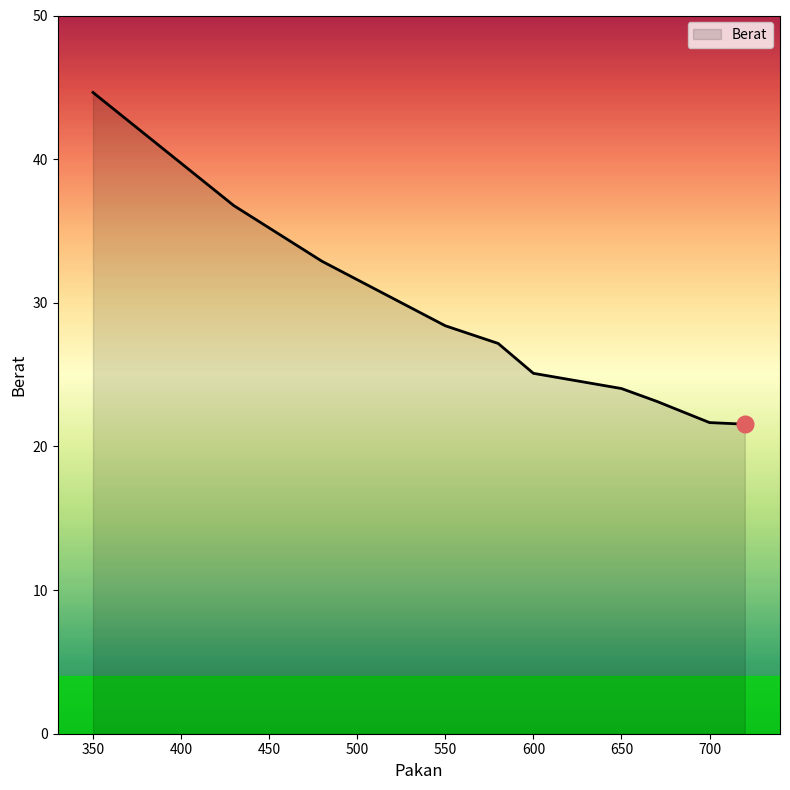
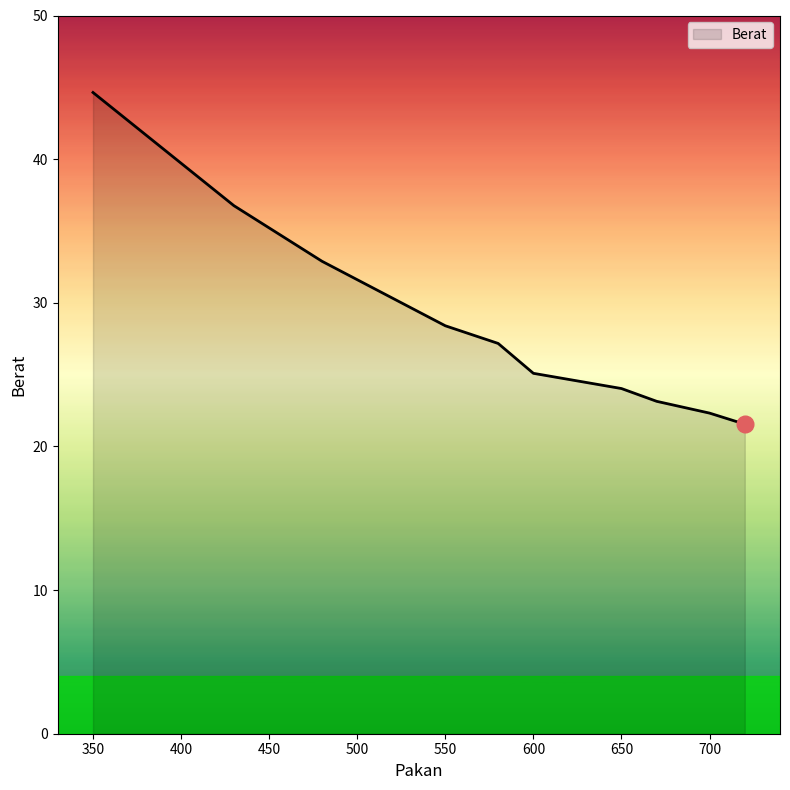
  {
    "Berat": {
      "350": 44.6,
      "550": 28.4,
      "600": 25.1,
      "650": 24.0,
-     "700": 21.7
+     "700": 22.3
    }
  }
